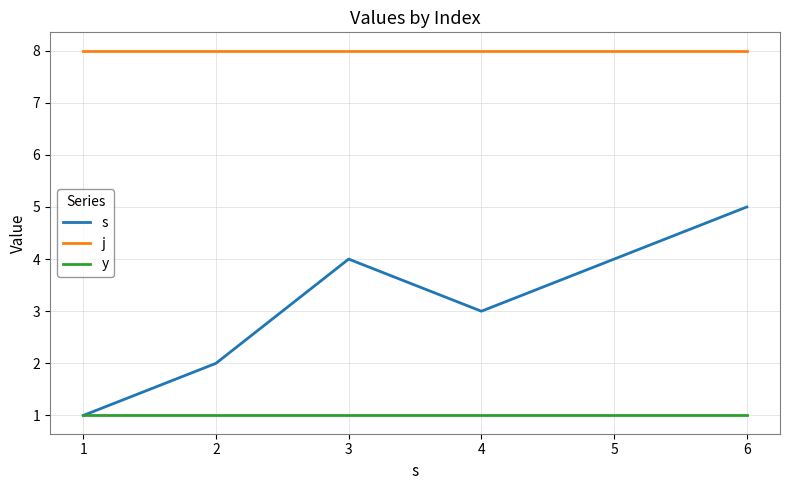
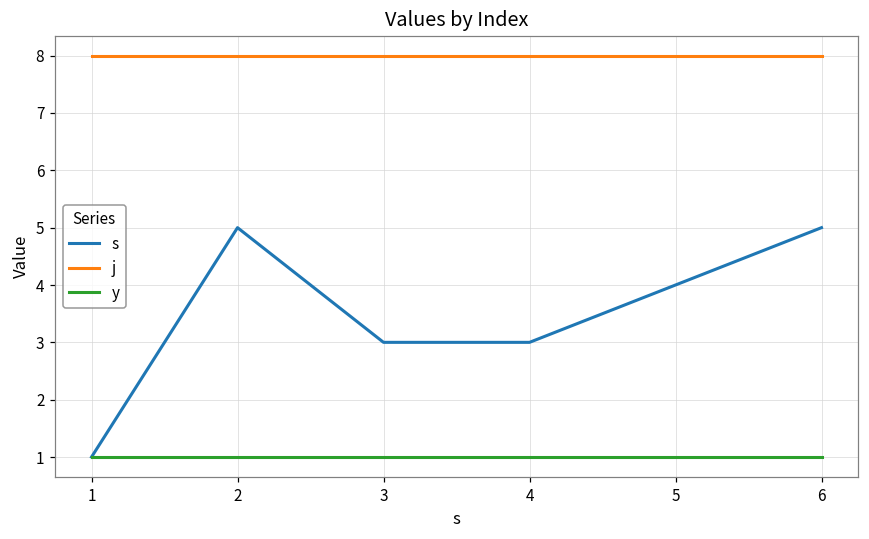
  {
    "s": {
-     "2": 2,
-     "3": 4,
+     "2": 5,
+     "3": 3,
      "4": 3,
      "6": 5
    },
    "j": {
      "1": 8,
      "2": 8,
      "3": 8,
      "4": 8,
      "6": 8
    },
    "y": {
      "2": 1,
      "3": 1,
      "4": 1,
      "6": 1
    }
  }
